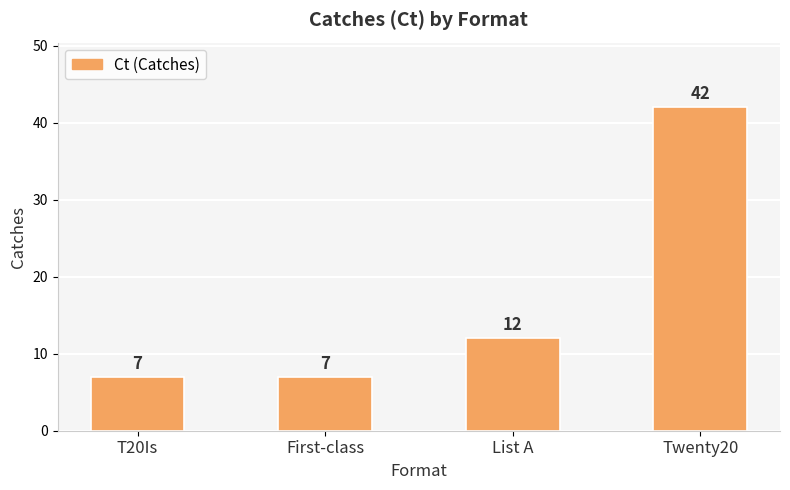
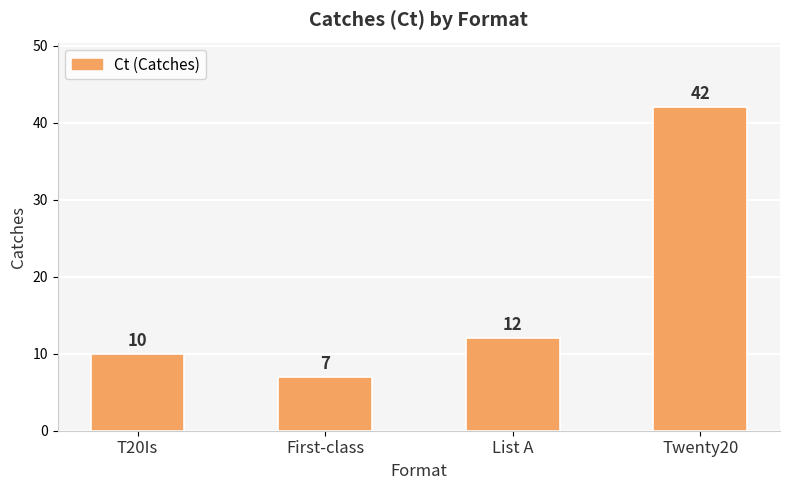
  {
-   "T20Is": 7,
+   "T20Is": 10,
    "First-class": 7,
    "List A": 12,
    "Twenty20": 42
  }
